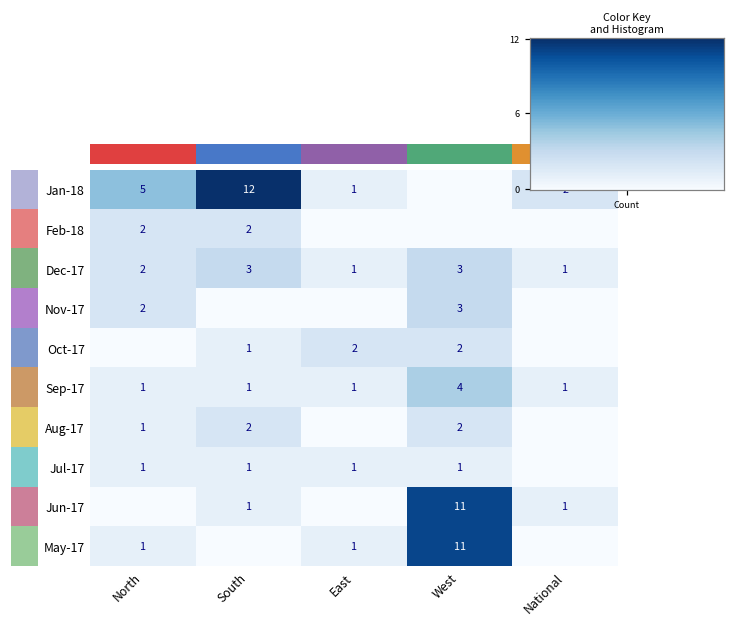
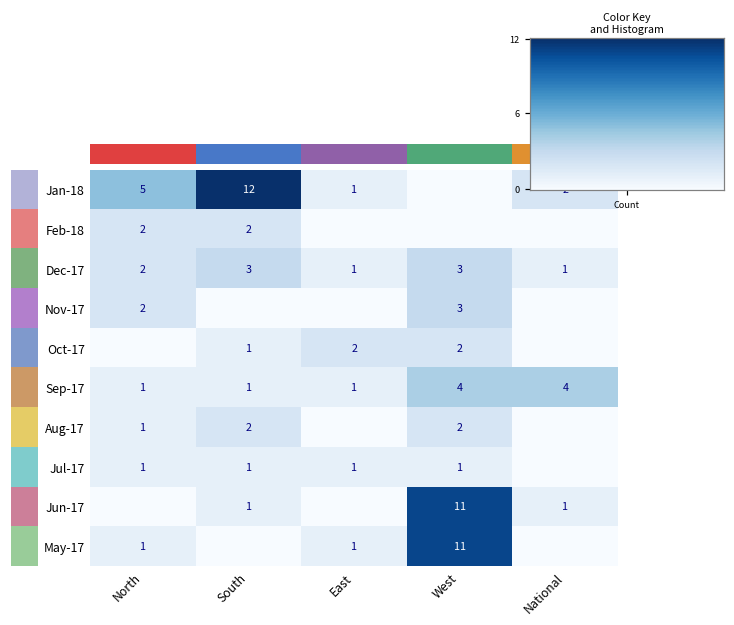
  {
    "Jan-18": {
      "North": 5,
      "South": 12,
      "East": 1,
      "National": 2
    },
    "Feb-18": {
      "North": 2,
      "South": 2
    },
    "Dec-17": {
      "North": 2,
      "South": 3,
      "East": 1,
      "West": 3,
      "National": 1
    },
    "Nov-17": {
      "North": 2,
      "West": 3
    },
    "Oct-17": {
      "South": 1,
      "East": 2,
      "West": 2
    },
    "Sep-17": {
      "North": 1,
      "South": 1,
      "East": 1,
      "West": 4,
-     "National": 1
+     "National": 4
    },
    "Aug-17": {
      "North": 1,
      "South": 2,
      "West": 2
    },
    "Jul-17": {
      "North": 1,
      "South": 1,
      "East": 1,
      "West": 1
    },
    "Jun-17": {
      "South": 1,
      "West": 11,
      "National": 1
    },
    "May-17": {
      "North": 1,
      "East": 1,
      "West": 11
    }
  }
